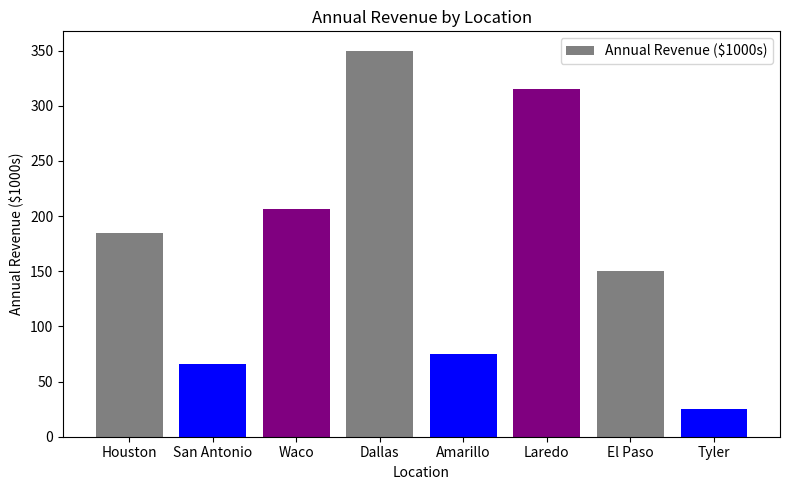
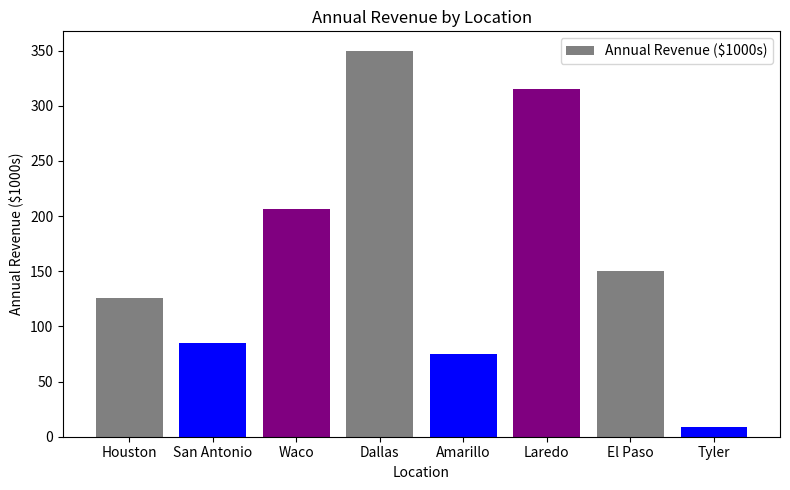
  {
-   "Houston": 185,
-   "San Antonio": 66,
+   "Houston": 126,
+   "San Antonio": 85,
    "Waco": 206,
    "Dallas": 350,
    "Amarillo": 75,
    "Laredo": 315,
    "El Paso": 150,
-   "Tyler": 25
+   "Tyler": 9
  }
